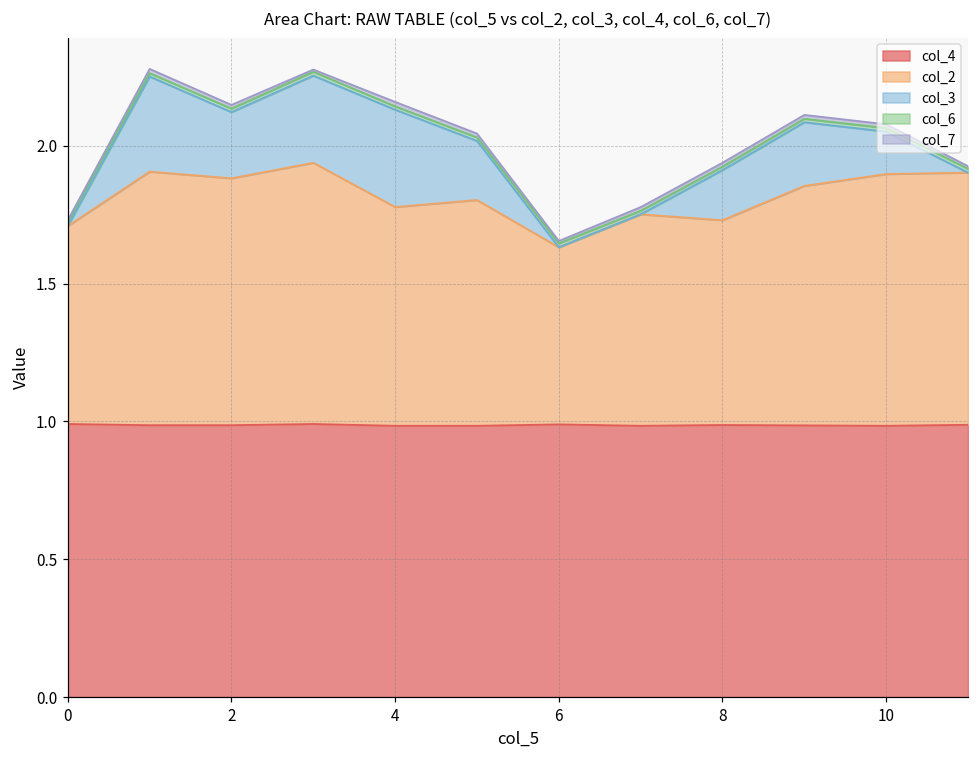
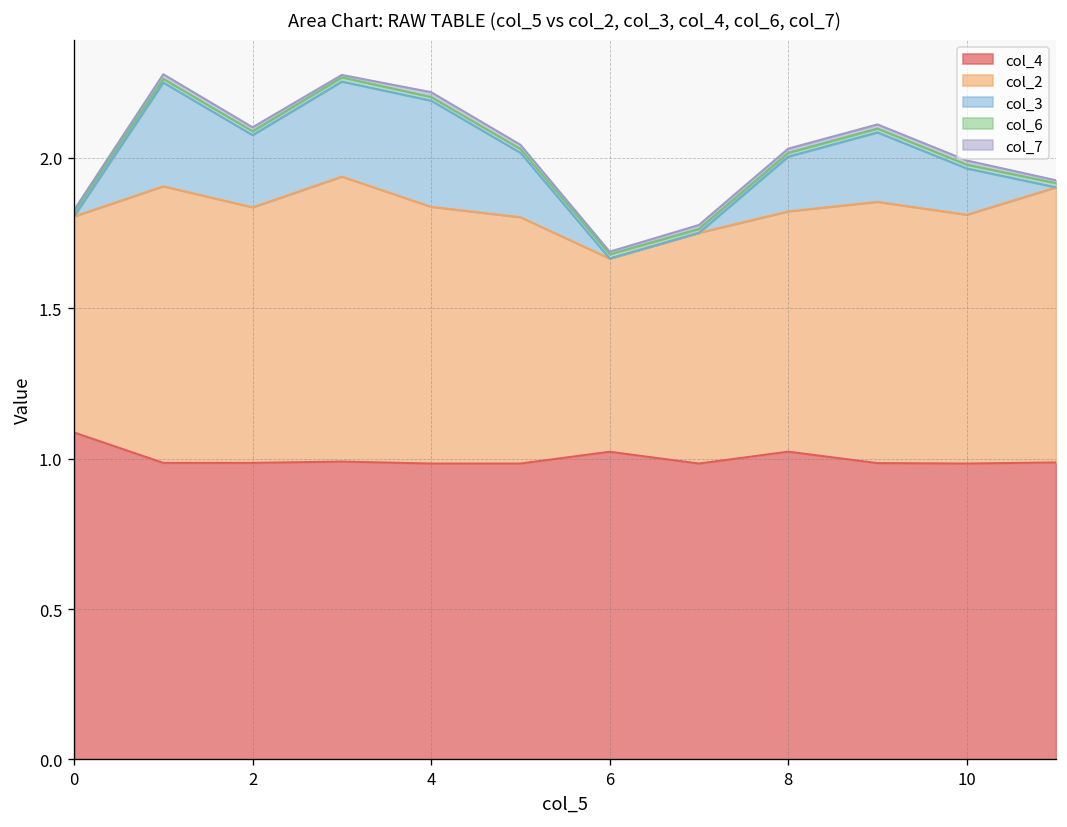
  {
    "col_4": {
-     "0": 0.99,
+     "0": 1.09,
      "2": 0.99,
      "4": 0.98,
-     "6": 0.99,
-     "8": 0.99,
+     "6": 1.02,
+     "8": 1.02,
      "10": 0.98
    },
    "col_2": {
-     "2": 0.90,
-     "4": 0.79,
-     "8": 0.74,
-     "10": 0.91
+     "2": 0.85,
+     "4": 0.85,
+     "8": 0.80,
+     "10": 0.83
    },
    "col_6": {
      "2": 0.01,
      "4": 0.01,
      "8": 0.01
    }
  }
